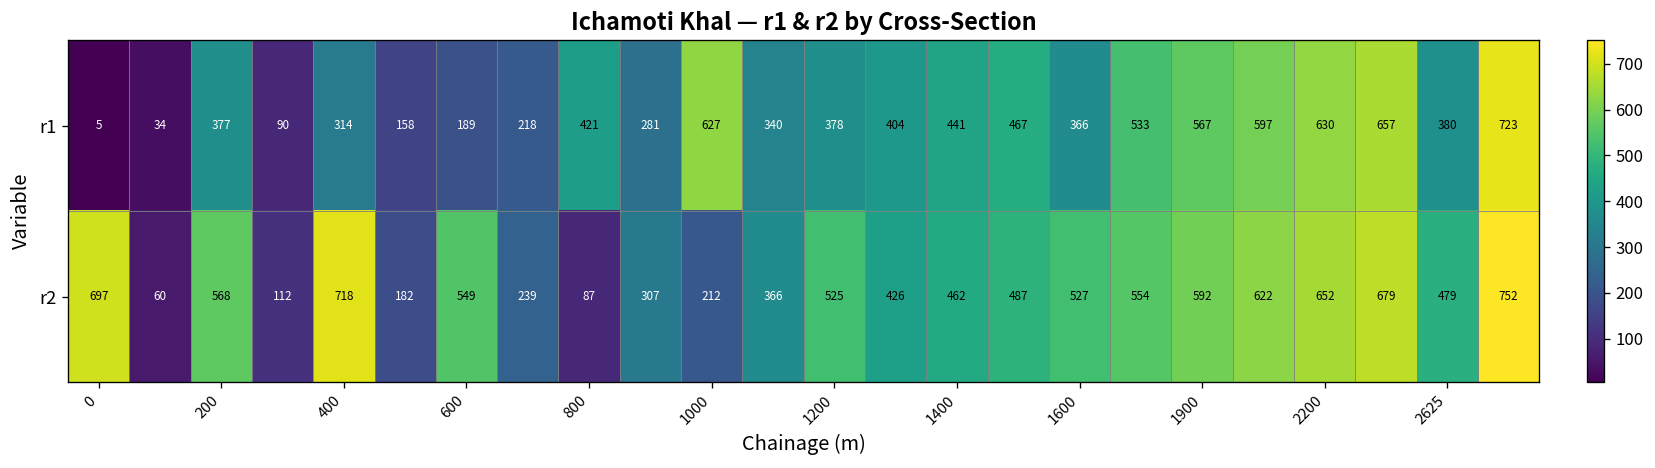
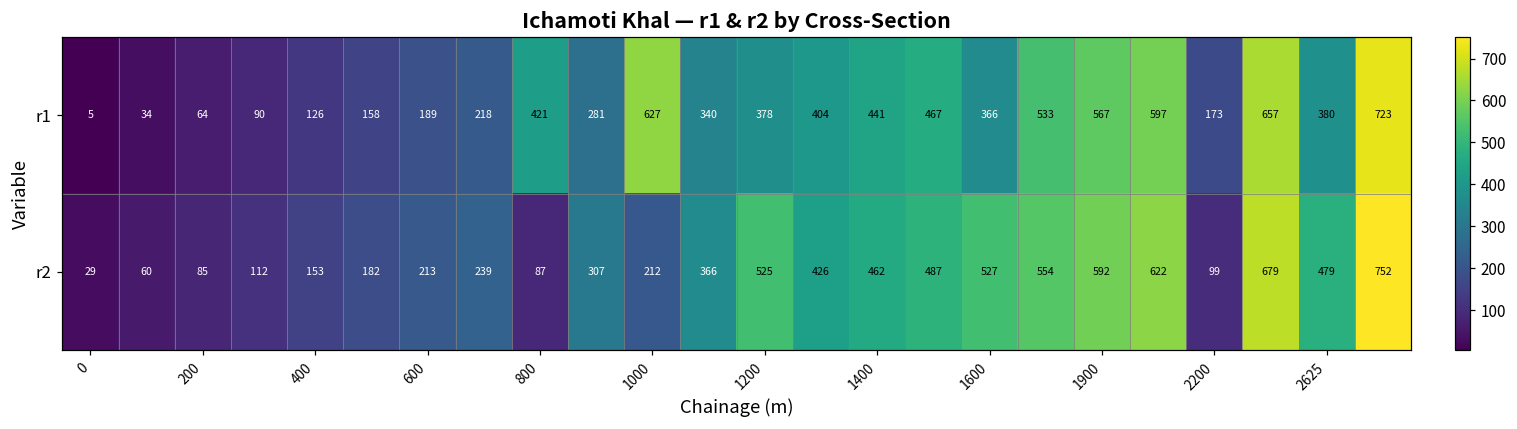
  {
    "r1": {
      "0": 5,
-     "200": 377,
-     "400": 314,
+     "200": 64,
+     "400": 126,
      "600": 189,
      "800": 421,
      "1000": 627,
      "1200": 378,
      "1400": 441,
      "1600": 366,
      "1900": 567,
-     "2200": 630,
+     "2200": 173,
      "2625": 380
    },
    "r2": {
-     "0": 697,
-     "200": 568,
-     "400": 718,
-     "600": 549,
+     "0": 29,
+     "200": 85,
+     "400": 153,
+     "600": 213,
      "800": 87,
      "1000": 212,
      "1200": 525,
      "1400": 462,
      "1600": 527,
      "1900": 592,
-     "2200": 652,
+     "2200": 99,
      "2625": 479
    }
  }
